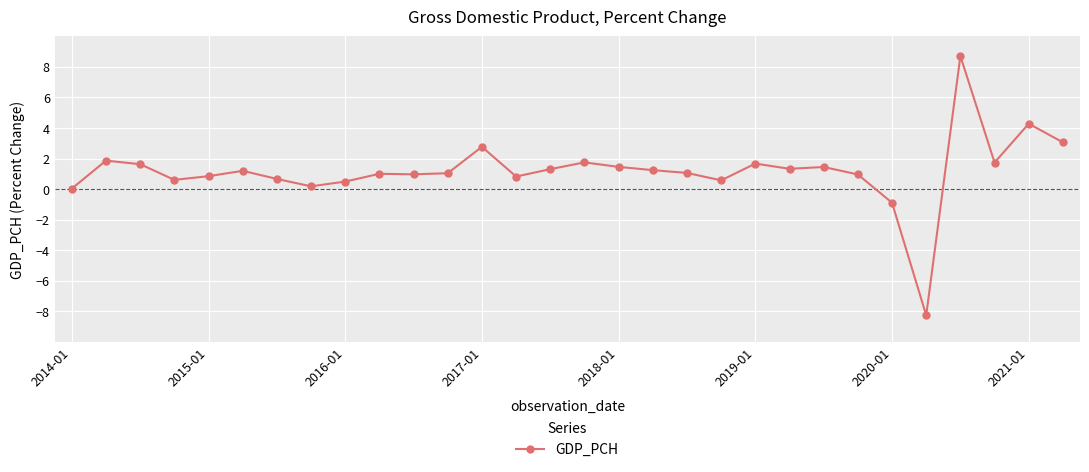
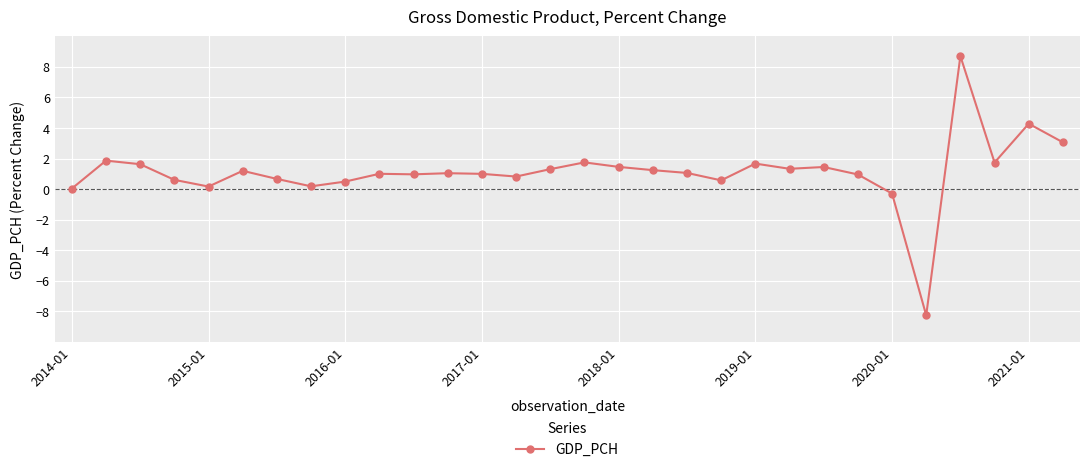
  {
    "2014-01": 0.0,
-   "2015-01": 0.8,
+   "2015-01": 0.2,
    "2016-01": 0.5,
-   "2017-01": 2.8,
+   "2017-01": 1.0,
    "2018-01": 1.5,
    "2019-01": 1.7,
-   "2020-01": -0.9,
+   "2020-01": -0.3,
    "2021-01": 4.3
  }
